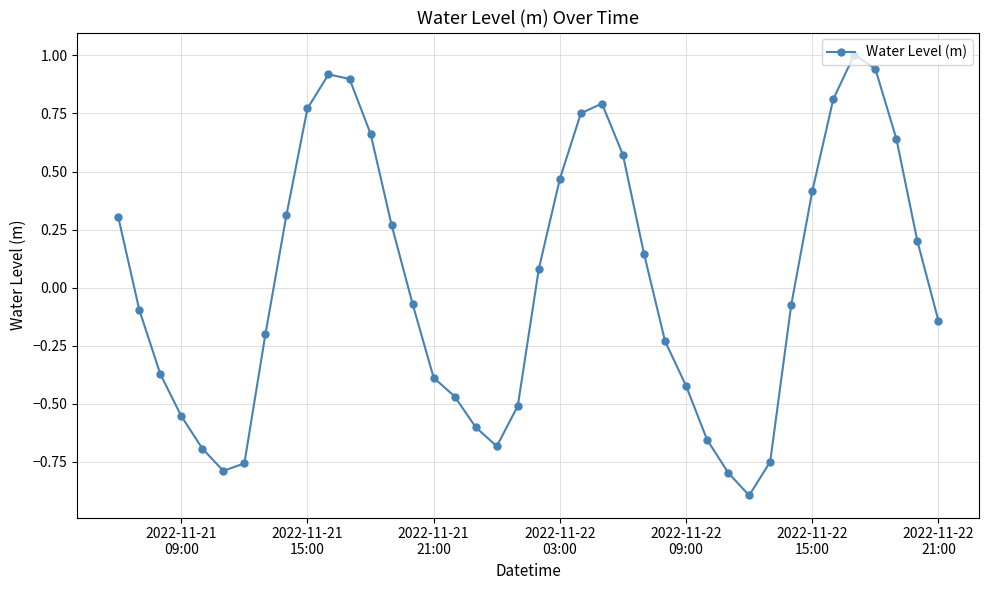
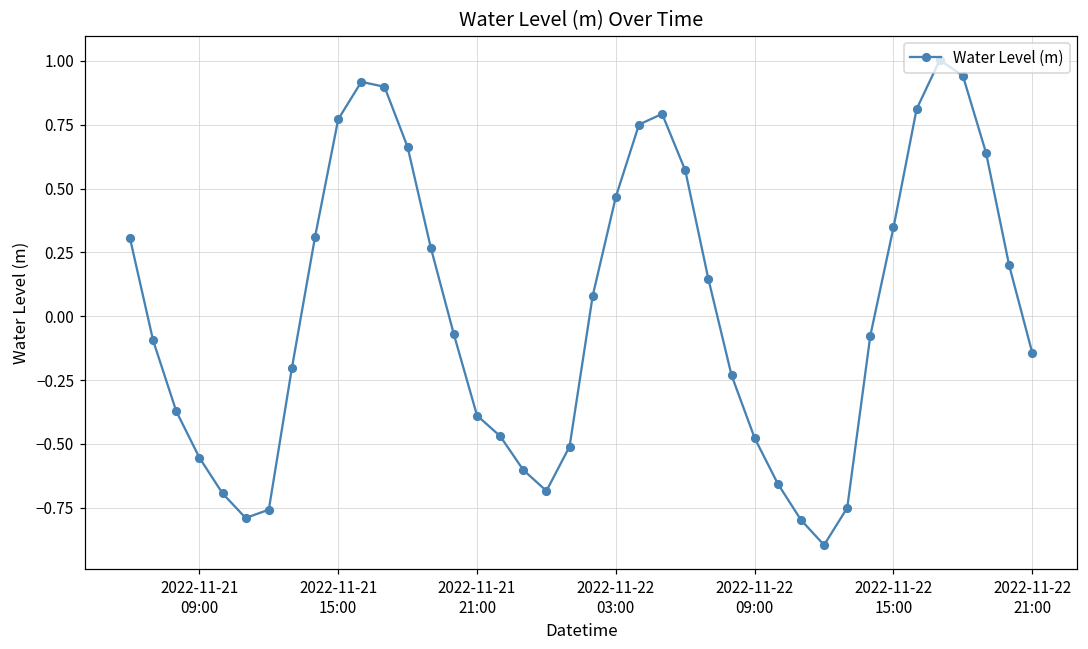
  {
    "2022-11-21 09:00": -0.55,
    "2022-11-21 15:00": 0.77,
    "2022-11-21 21:00": -0.39,
    "2022-11-22 03:00": 0.47,
-   "2022-11-22 09:00": -0.42,
-   "2022-11-22 15:00": 0.41,
+   "2022-11-22 09:00": -0.48,
+   "2022-11-22 15:00": 0.35,
    "2022-11-22 21:00": -0.14
  }
